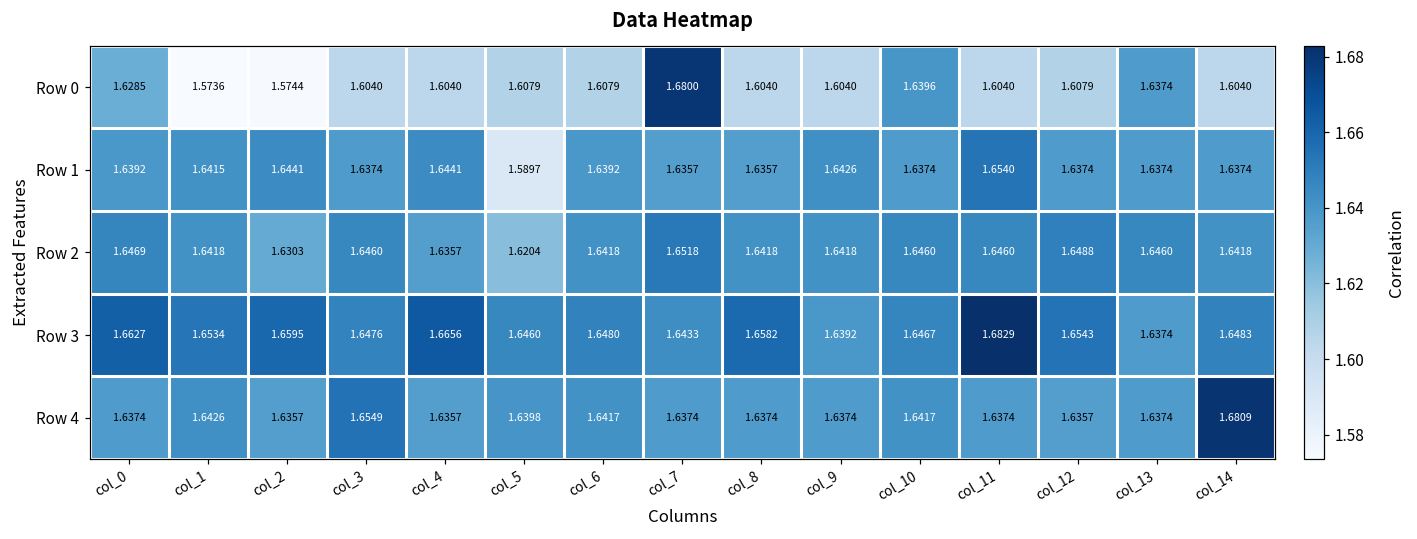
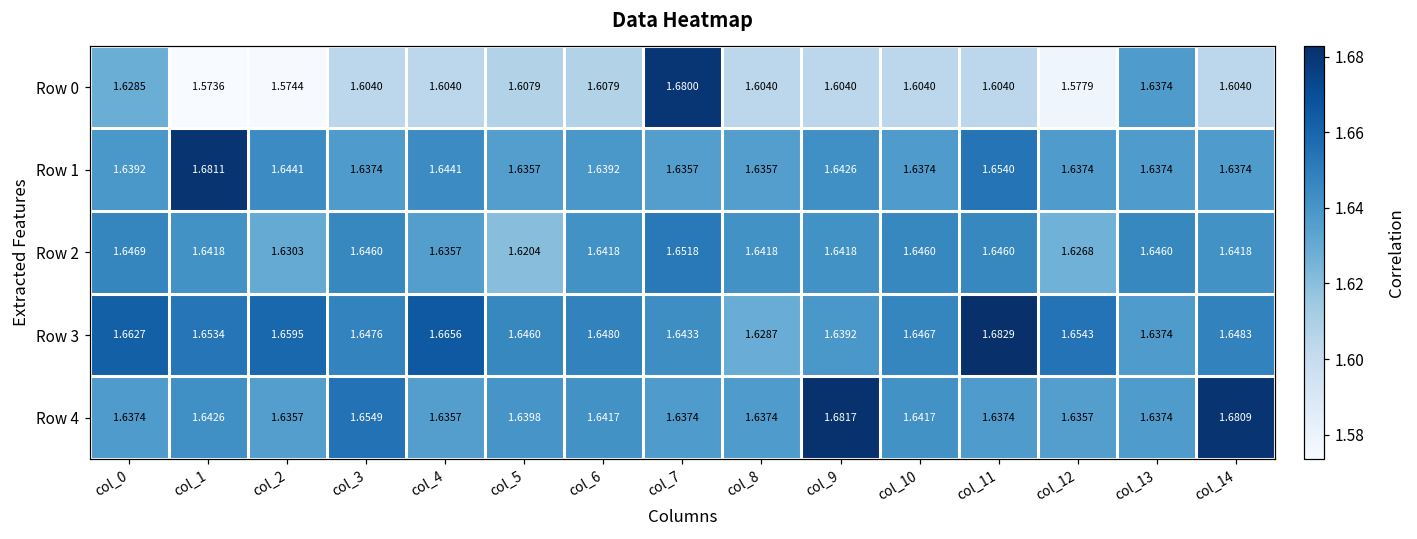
  {
    "Row 0": {
      "col_0": 1.6285,
      "col_1": 1.5736,
      "col_2": 1.5744,
      "col_3": 1.6040,
      "col_4": 1.6040,
      "col_5": 1.6079,
      "col_6": 1.6079,
      "col_7": 1.6800,
      "col_8": 1.6040,
      "col_9": 1.6040,
-     "col_10": 1.6396,
+     "col_10": 1.6040,
      "col_11": 1.6040,
-     "col_12": 1.6079,
+     "col_12": 1.5779,
      "col_13": 1.6374,
      "col_14": 1.6040
    },
    "Row 1": {
      "col_0": 1.6392,
-     "col_1": 1.6415,
+     "col_1": 1.6811,
      "col_2": 1.6441,
      "col_3": 1.6374,
      "col_4": 1.6441,
-     "col_5": 1.5897,
+     "col_5": 1.6357,
      "col_6": 1.6392,
      "col_7": 1.6357,
      "col_8": 1.6357,
      "col_9": 1.6426,
      "col_10": 1.6374,
      "col_11": 1.6540,
      "col_12": 1.6374,
      "col_13": 1.6374,
      "col_14": 1.6374
    },
    "Row 2": {
      "col_0": 1.6469,
      "col_1": 1.6418,
      "col_2": 1.6303,
      "col_3": 1.6460,
      "col_4": 1.6357,
      "col_5": 1.6204,
      "col_6": 1.6418,
      "col_7": 1.6518,
      "col_8": 1.6418,
      "col_9": 1.6418,
      "col_10": 1.6460,
      "col_11": 1.6460,
-     "col_12": 1.6488,
+     "col_12": 1.6268,
      "col_13": 1.6460,
      "col_14": 1.6418
    },
    "Row 3": {
      "col_0": 1.6627,
      "col_1": 1.6534,
      "col_2": 1.6595,
      "col_3": 1.6476,
      "col_4": 1.6656,
      "col_5": 1.6460,
      "col_6": 1.6480,
      "col_7": 1.6433,
-     "col_8": 1.6582,
+     "col_8": 1.6287,
      "col_9": 1.6392,
      "col_10": 1.6467,
      "col_11": 1.6829,
      "col_12": 1.6543,
      "col_13": 1.6374,
      "col_14": 1.6483
    },
    "Row 4": {
      "col_0": 1.6374,
      "col_1": 1.6426,
      "col_2": 1.6357,
      "col_3": 1.6549,
      "col_4": 1.6357,
      "col_5": 1.6398,
      "col_6": 1.6417,
      "col_7": 1.6374,
      "col_8": 1.6374,
-     "col_9": 1.6374,
+     "col_9": 1.6817,
      "col_10": 1.6417,
      "col_11": 1.6374,
      "col_12": 1.6357,
      "col_13": 1.6374,
      "col_14": 1.6809
    }
  }
